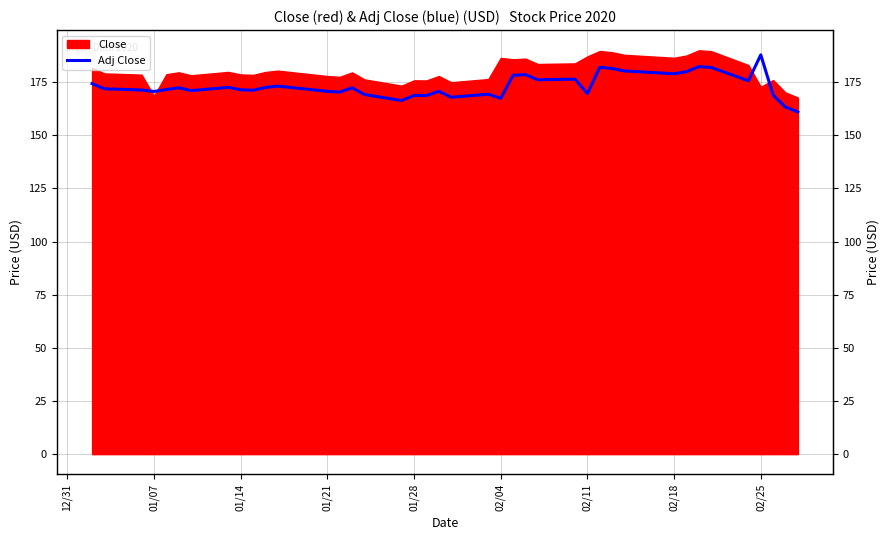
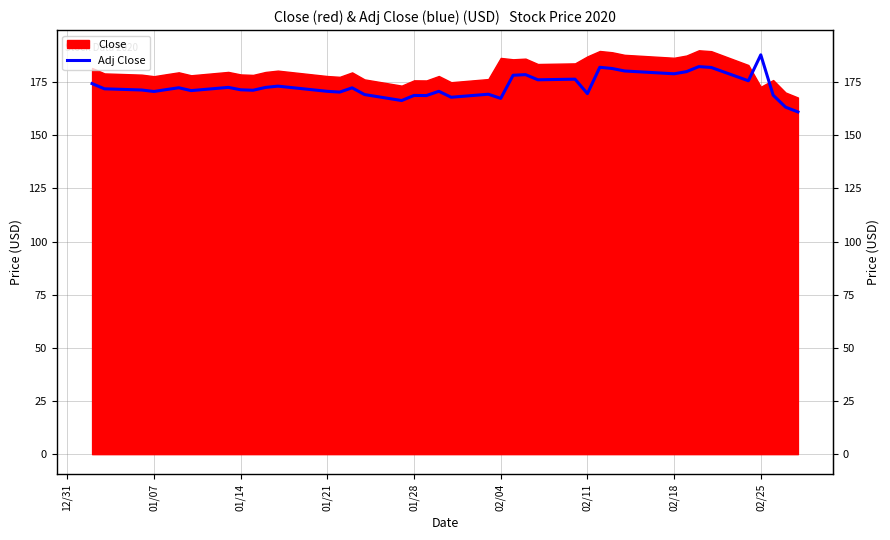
  {
    "Close": {
-     "01/07": 169,
+     "01/07": 178,
      "01/14": 179,
      "01/21": 178,
      "01/28": 176,
      "02/04": 186,
      "02/11": 187,
      "02/18": 186,
      "02/25": 173
    },
    "Adj Close": {
      "01/07": 171,
      "01/14": 171,
      "01/21": 171,
      "01/28": 169,
      "02/04": 167,
      "02/11": 170,
      "02/18": 179,
      "02/25": 188
    }
  }
